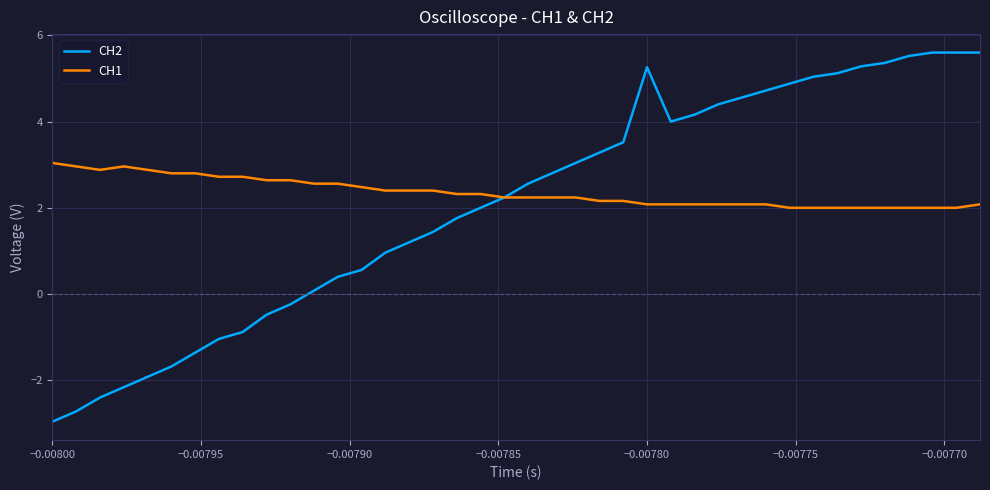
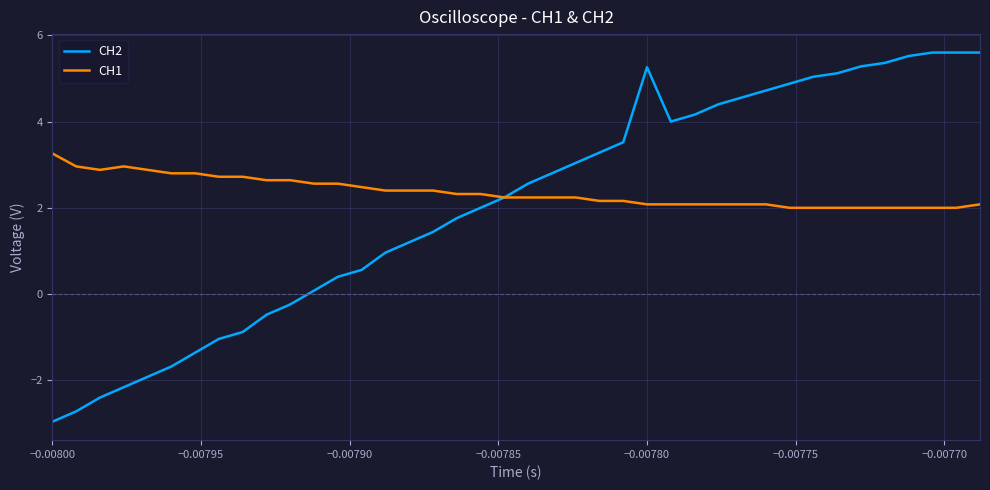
  {
    "CH2": {
      "−0.00800": -3.0,
      "−0.00780": 5.3
    },
    "CH1": {
-     "−0.00800": 3.0,
+     "−0.00800": 3.3,
      "−0.00780": 2.1
    }
  }
